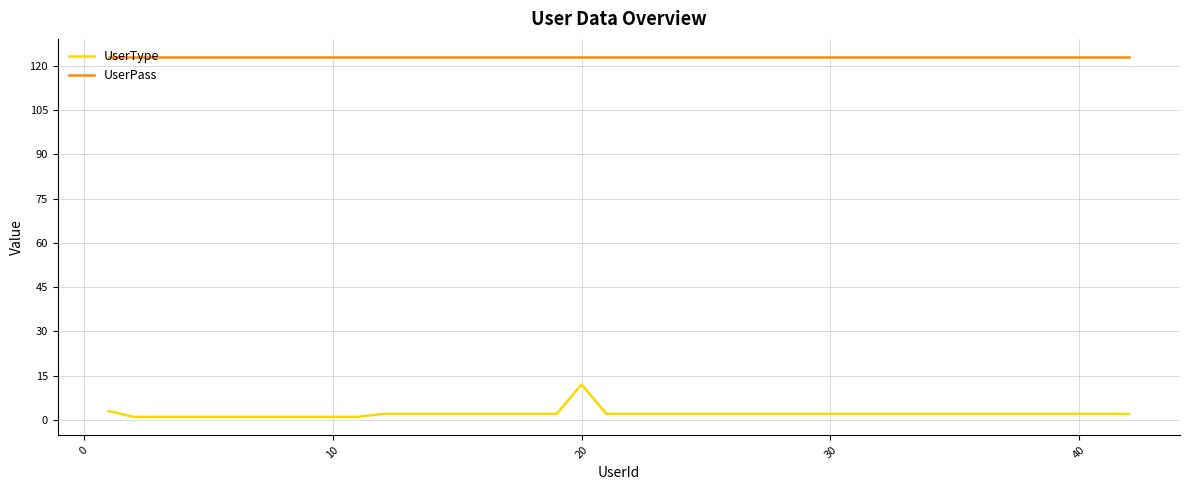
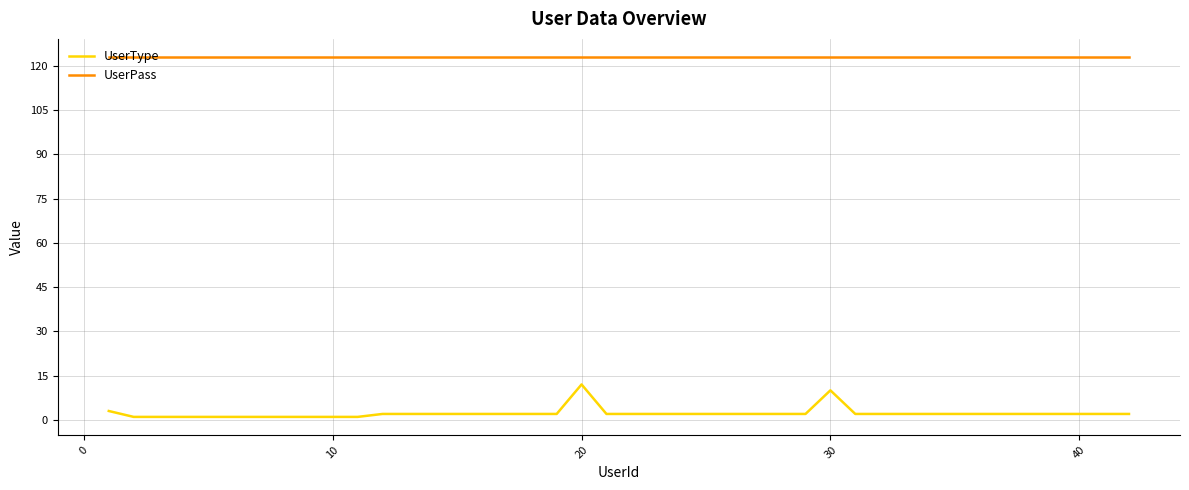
  {
    "UserType": {
      "10": 1,
      "20": 12,
-     "30": 2,
+     "30": 10,
      "40": 2
    },
    "UserPass": {
      "10": 123,
      "20": 123,
      "30": 123,
      "40": 123
    }
  }
